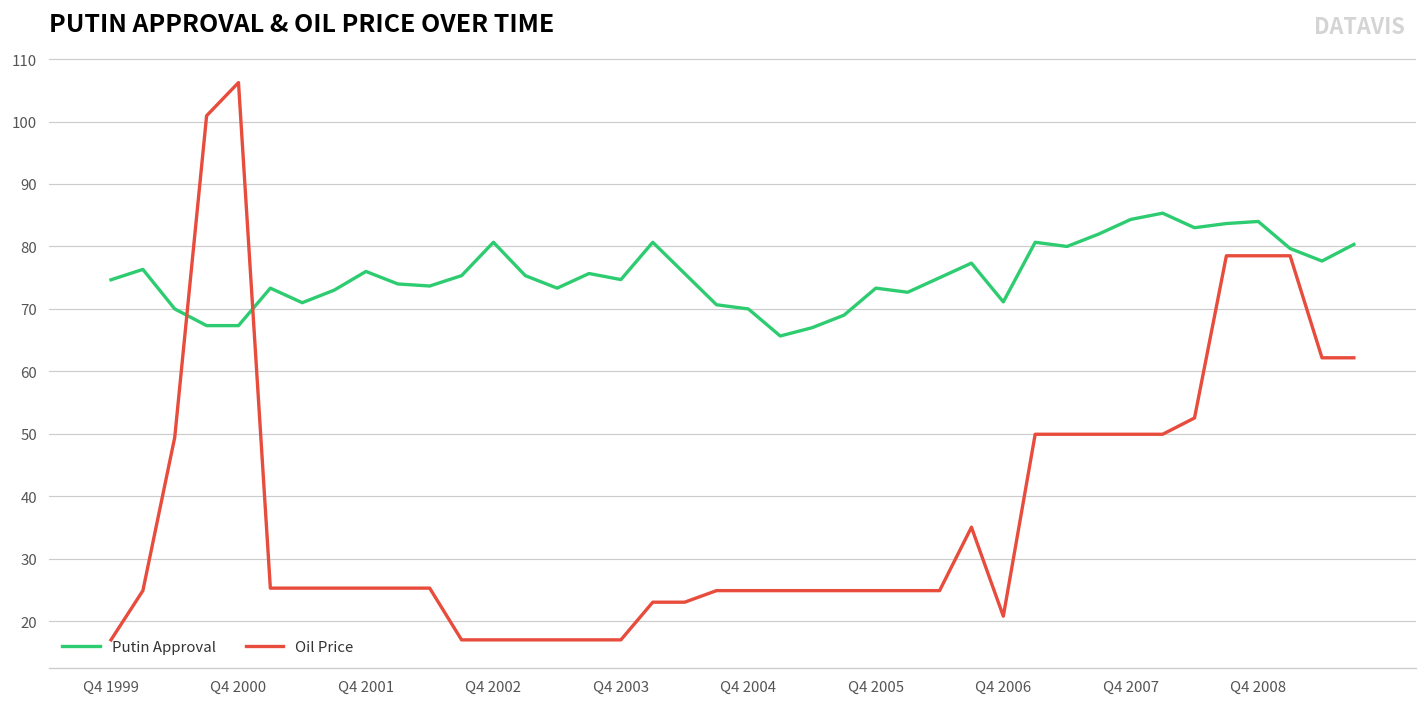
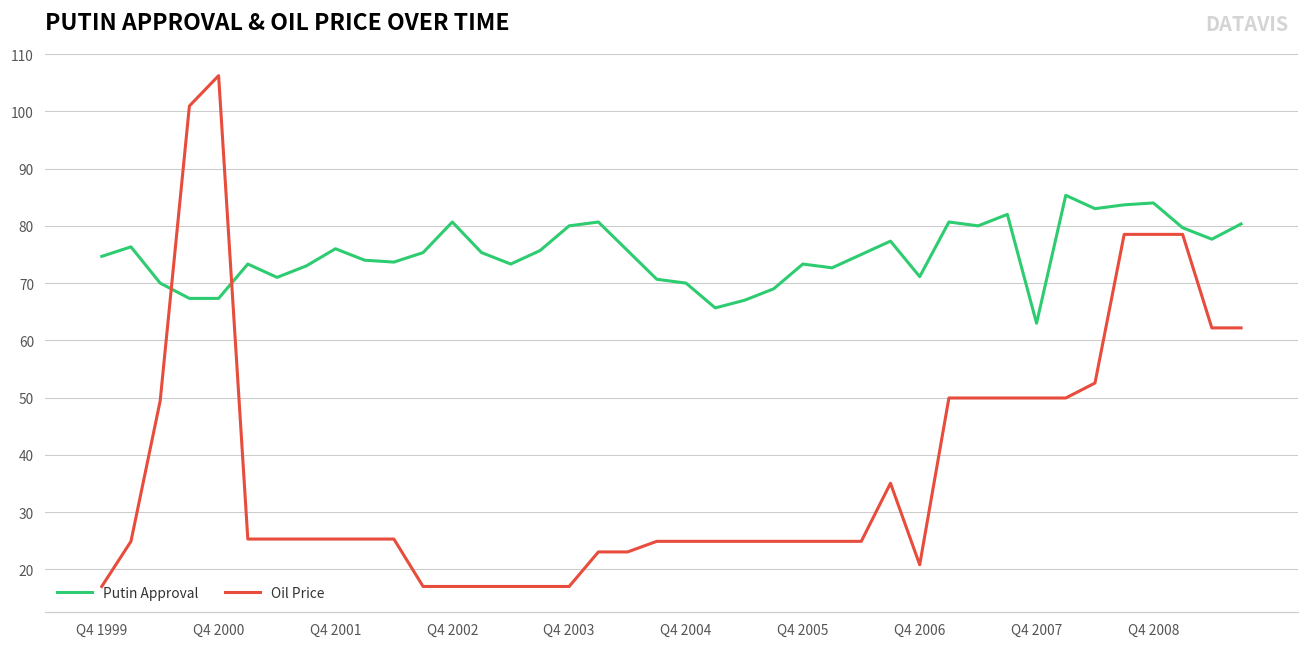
  {
    "Putin Approval": {
      "Q4 1999": 75,
      "Q4 2000": 67,
      "Q4 2001": 76,
      "Q4 2002": 81,
-     "Q4 2003": 75,
+     "Q4 2003": 80,
      "Q4 2004": 70,
      "Q4 2005": 73,
      "Q4 2006": 71,
-     "Q4 2007": 84,
+     "Q4 2007": 63,
      "Q4 2008": 84
    },
    "Oil Price": {
      "Q4 1999": 17,
      "Q4 2000": 106,
      "Q4 2001": 25,
      "Q4 2002": 17,
      "Q4 2003": 17,
      "Q4 2004": 25,
      "Q4 2005": 25,
      "Q4 2006": 21,
      "Q4 2007": 50,
      "Q4 2008": 79
    }
  }
